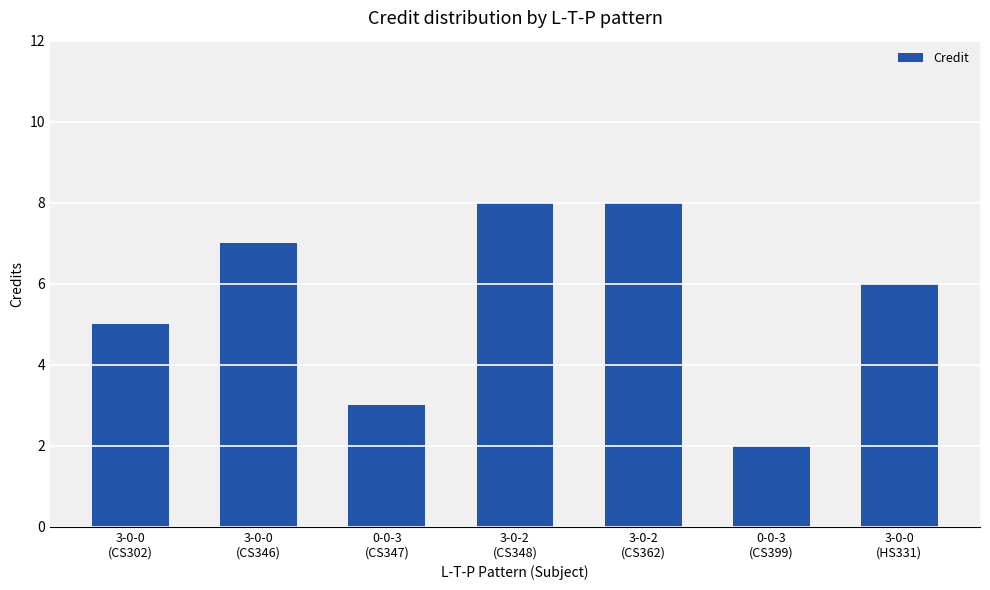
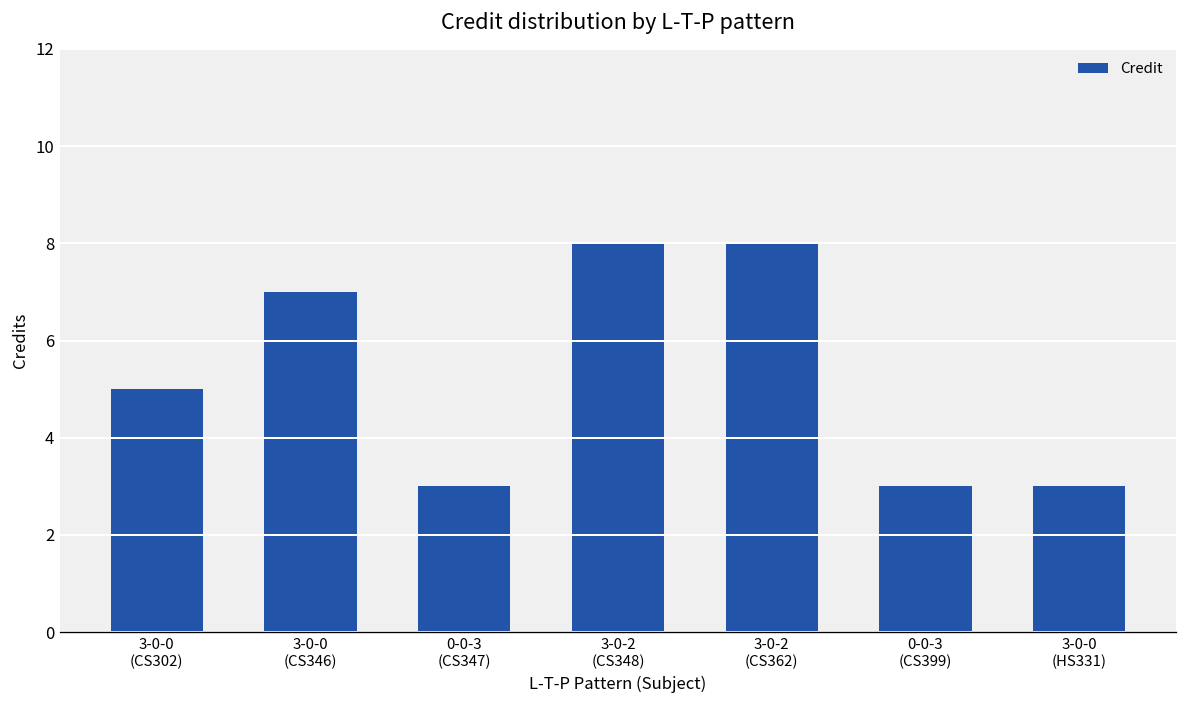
  {
    "3-0-0 (CS302)": 5,
    "3-0-0 (CS346)": 7,
    "0-0-3 (CS347)": 3,
    "3-0-2 (CS348)": 8,
    "3-0-2 (CS362)": 8,
-   "0-0-3 (CS399)": 2,
-   "3-0-0 (HS331)": 6
+   "0-0-3 (CS399)": 3,
+   "3-0-0 (HS331)": 3
  }
